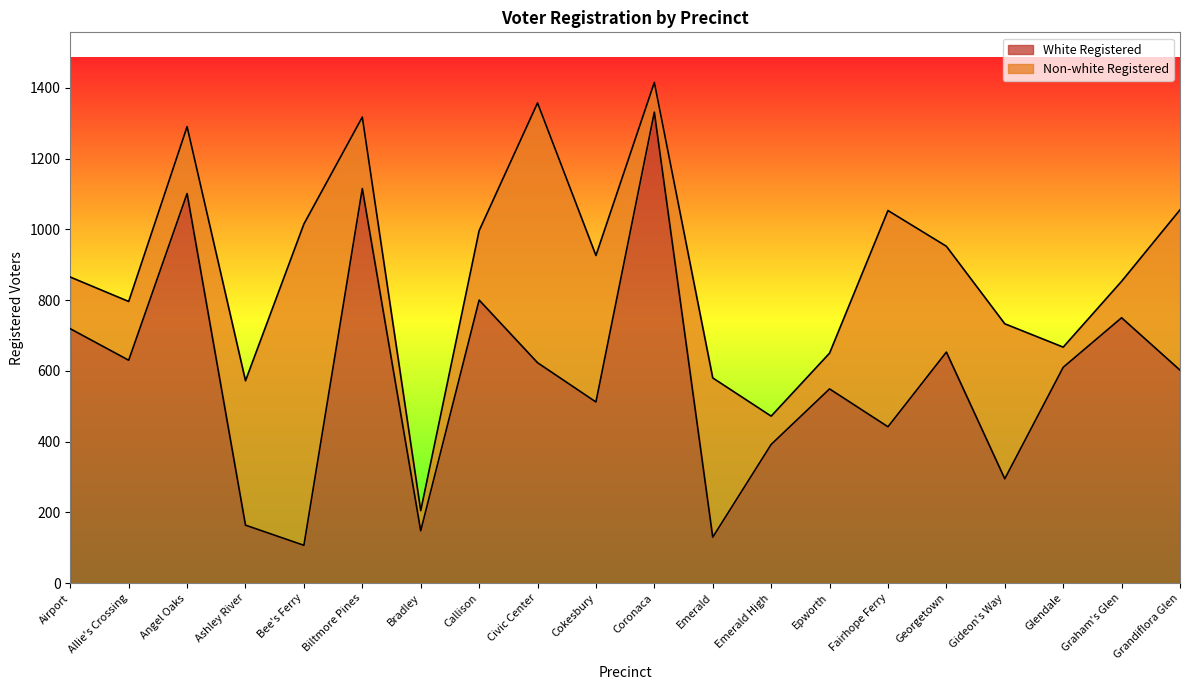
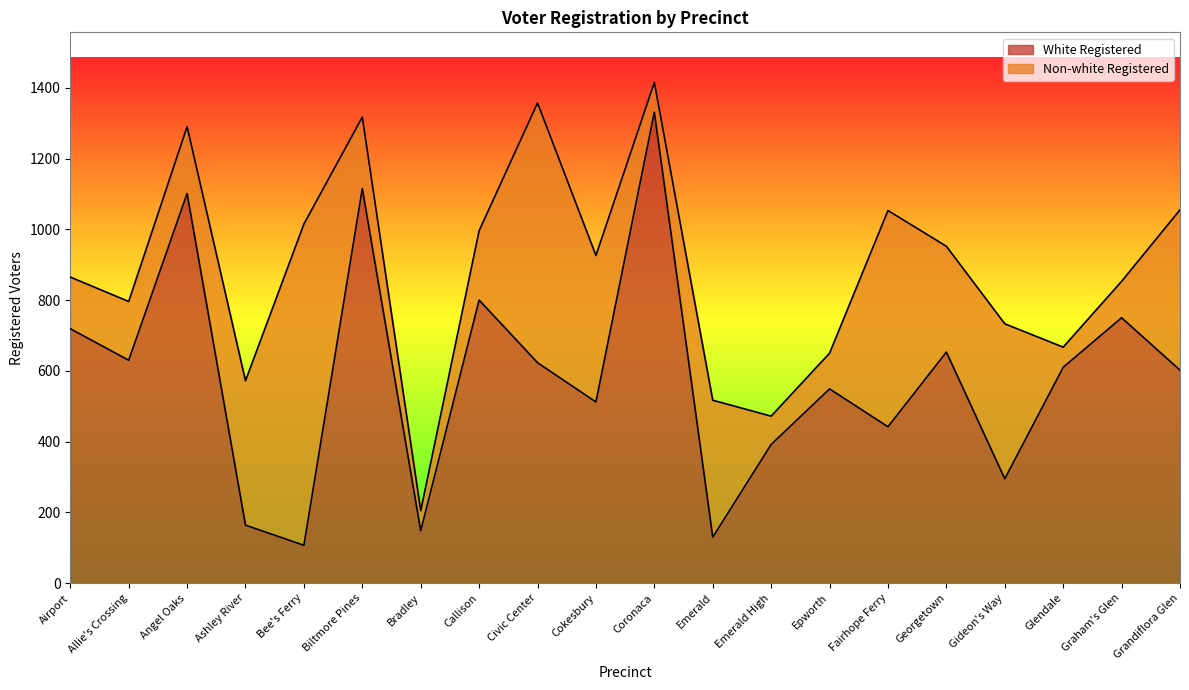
  {
    "White Registered": {
      "Airport": 720,
      "Allie's Crossing": 630,
      "Angel Oaks": 1100,
      "Ashley River": 160,
      "Bee's Ferry": 110,
      "Biltmore Pines": 1120,
      "Bradley": 150,
      "Callison": 800,
      "Civic Center": 620,
      "Cokesbury": 510,
      "Coronaca": 1330,
      "Emerald": 130,
      "Emerald High": 390,
      "Epworth": 550,
      "Fairhope Ferry": 440,
      "Georgetown": 650,
      "Gideon's Way": 300,
      "Glendale": 610,
      "Graham's Glen": 750,
      "Grandiflora Glen": 600
    },
    "Non-white Registered": {
      "Airport": 150,
      "Allie's Crossing": 170,
      "Angel Oaks": 190,
      "Ashley River": 410,
      "Bee's Ferry": 910,
      "Biltmore Pines": 200,
      "Bradley": 60,
      "Callison": 200,
      "Civic Center": 730,
      "Cokesbury": 410,
      "Coronaca": 80,
-     "Emerald": 450,
+     "Emerald": 390,
      "Emerald High": 80,
      "Epworth": 100,
      "Fairhope Ferry": 610,
      "Georgetown": 300,
      "Gideon's Way": 440,
      "Glendale": 60,
      "Graham's Glen": 100,
      "Grandiflora Glen": 450
    }
  }
